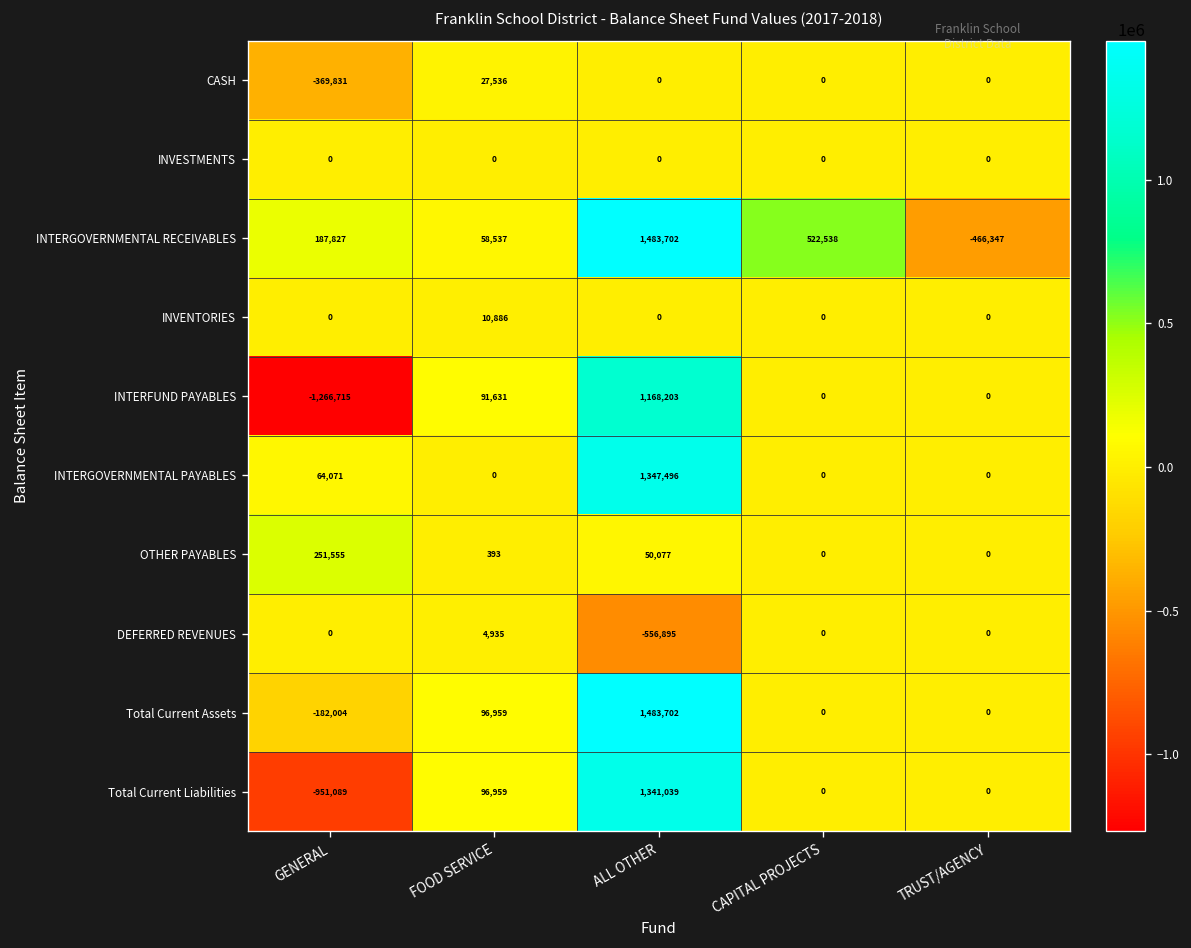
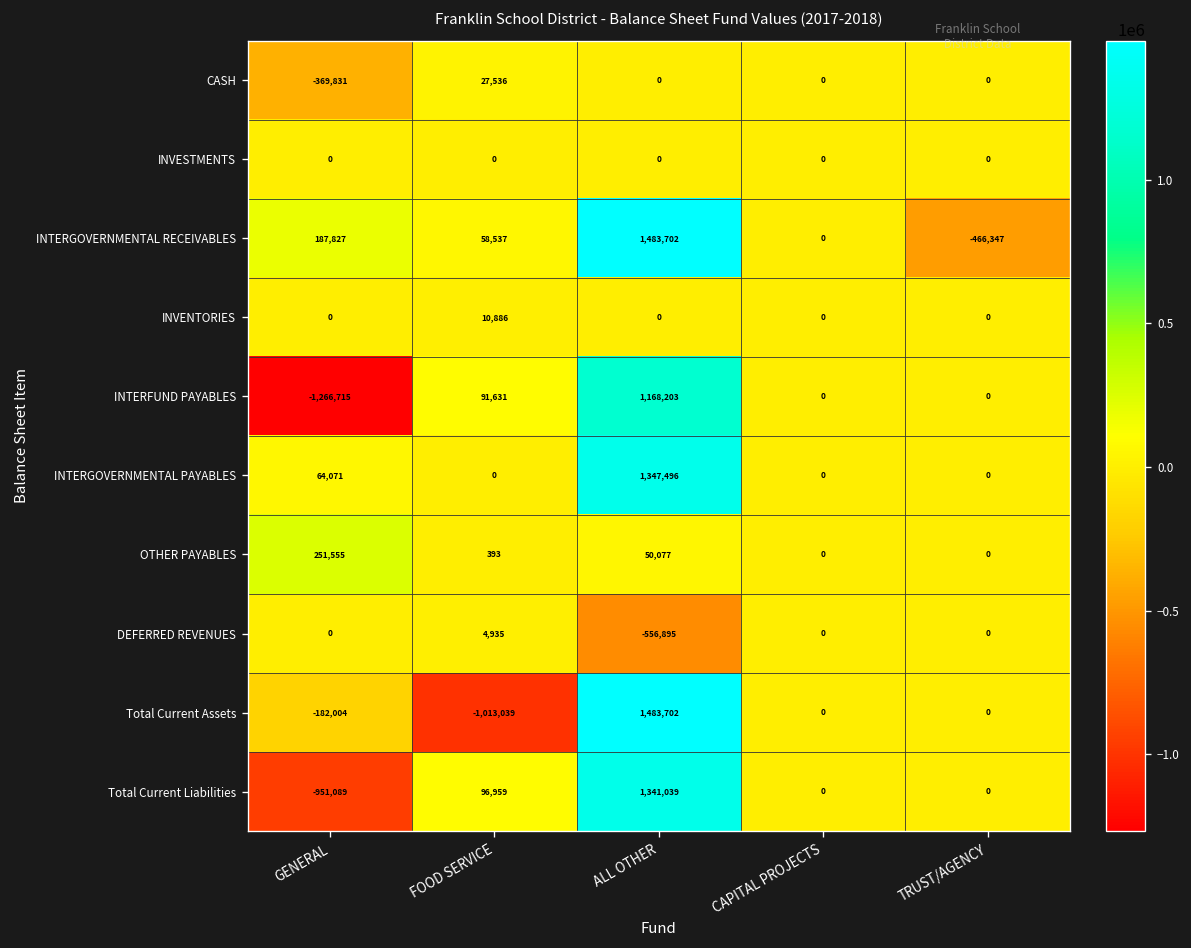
  {
    "CASH": {
      "GENERAL": "-369,831",
      "FOOD SERVICE": "27,536",
      "ALL OTHER": "0",
      "CAPITAL PROJECTS": "0",
      "TRUST/AGENCY": "0"
    },
    "INVESTMENTS": {
      "GENERAL": "0",
      "FOOD SERVICE": "0",
      "ALL OTHER": "0",
      "CAPITAL PROJECTS": "0",
      "TRUST/AGENCY": "0"
    },
    "INTERGOVERNMENTAL RECEIVABLES": {
      "GENERAL": "187,827",
      "FOOD SERVICE": "58,537",
      "ALL OTHER": "1,483,702",
-     "CAPITAL PROJECTS": "522,538",
+     "CAPITAL PROJECTS": "0",
      "TRUST/AGENCY": "-466,347"
    },
    "INVENTORIES": {
      "GENERAL": "0",
      "FOOD SERVICE": "10,886",
      "ALL OTHER": "0",
      "CAPITAL PROJECTS": "0",
      "TRUST/AGENCY": "0"
    },
    "INTERFUND PAYABLES": {
      "GENERAL": "-1,266,715",
      "FOOD SERVICE": "91,631",
      "ALL OTHER": "1,168,203",
      "CAPITAL PROJECTS": "0",
      "TRUST/AGENCY": "0"
    },
    "INTERGOVERNMENTAL PAYABLES": {
      "GENERAL": "64,071",
      "FOOD SERVICE": "0",
      "ALL OTHER": "1,347,496",
      "CAPITAL PROJECTS": "0",
      "TRUST/AGENCY": "0"
    },
    "OTHER PAYABLES": {
      "GENERAL": "251,555",
      "FOOD SERVICE": "393",
      "ALL OTHER": "50,077",
      "CAPITAL PROJECTS": "0",
      "TRUST/AGENCY": "0"
    },
    "DEFERRED REVENUES": {
      "GENERAL": "0",
      "FOOD SERVICE": "4,935",
      "ALL OTHER": "-556,895",
      "CAPITAL PROJECTS": "0",
      "TRUST/AGENCY": "0"
    },
    "Total Current Assets": {
      "GENERAL": "-182,004",
-     "FOOD SERVICE": "96,959",
+     "FOOD SERVICE": "-1,013,039",
      "ALL OTHER": "1,483,702",
      "CAPITAL PROJECTS": "0",
      "TRUST/AGENCY": "0"
    },
    "Total Current Liabilities": {
      "GENERAL": "-951,089",
      "FOOD SERVICE": "96,959",
      "ALL OTHER": "1,341,039",
      "CAPITAL PROJECTS": "0",
      "TRUST/AGENCY": "0"
    }
  }
